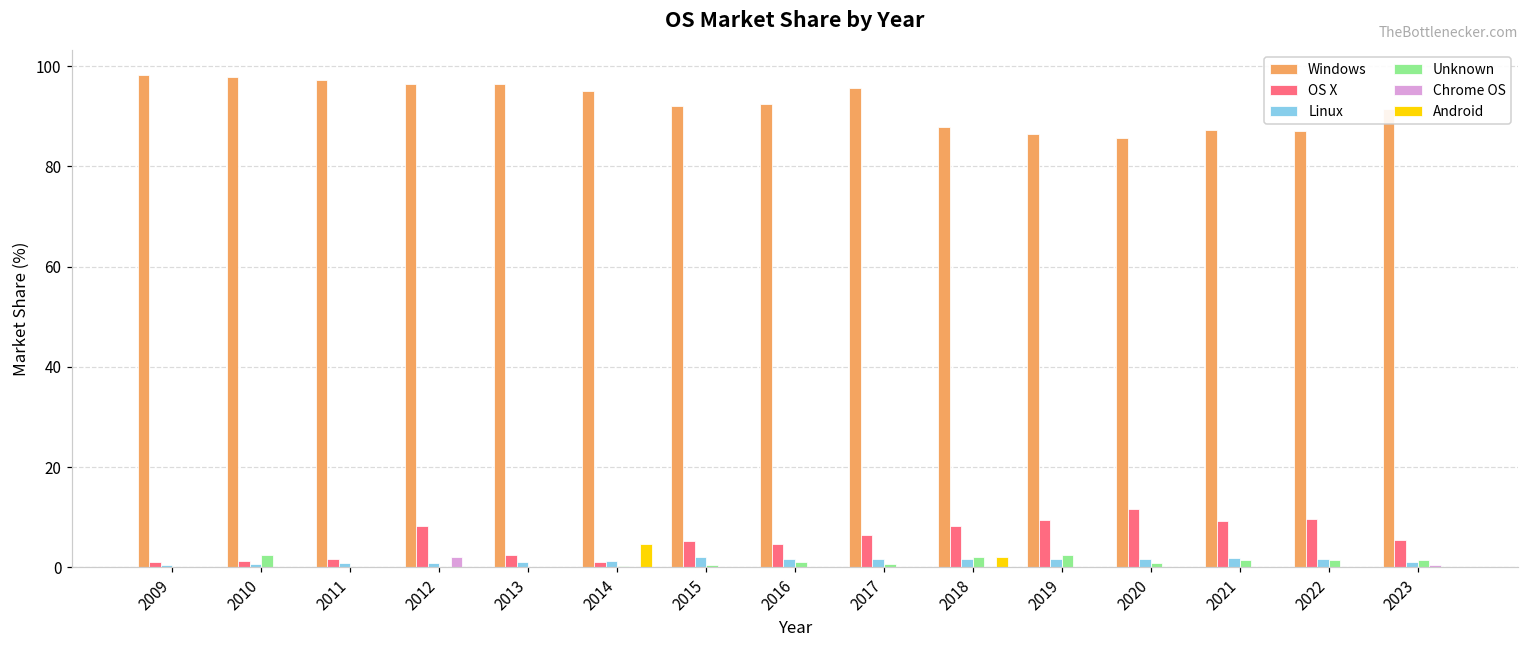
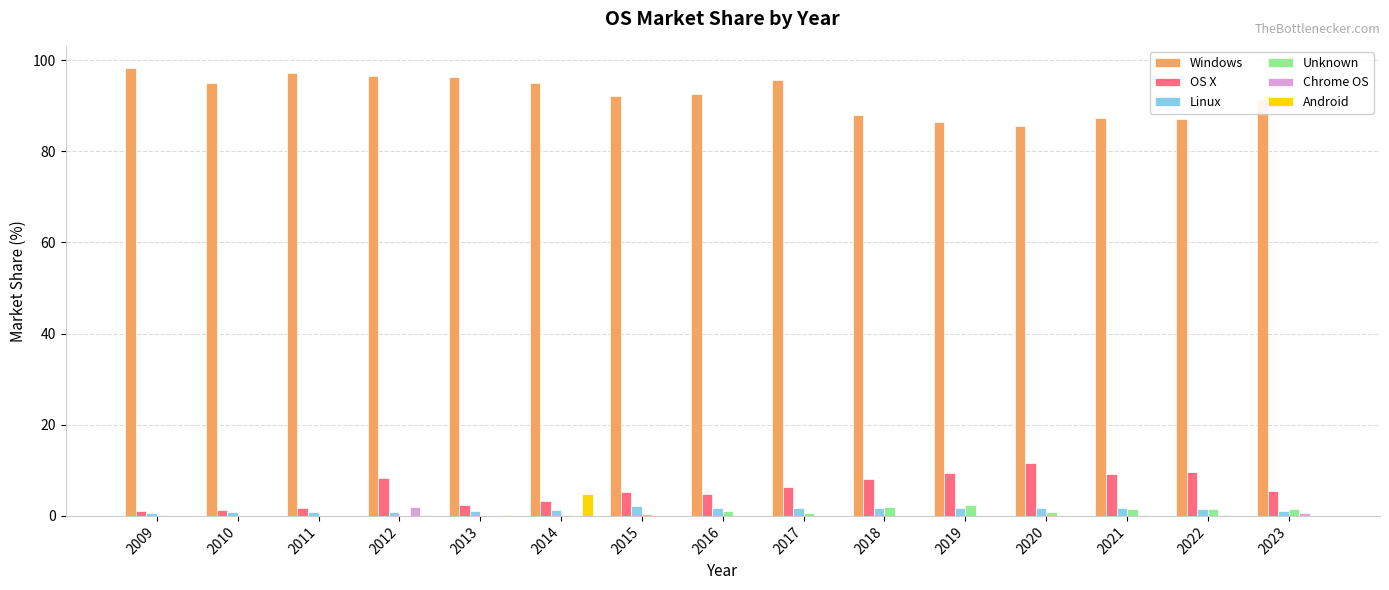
  {
    "Windows": {
      "2009": 98,
-     "2010": 98,
+     "2010": 95,
      "2011": 97,
      "2012": 97,
      "2013": 96,
      "2014": 95,
      "2015": 92,
      "2016": 93,
      "2017": 96,
      "2018": 88,
      "2019": 86,
      "2020": 86,
      "2021": 87,
      "2022": 87
    },
    "OS X": {
      "2009": 1,
      "2010": 1,
      "2011": 2,
      "2012": 8,
      "2013": 3,
-     "2014": 1,
+     "2014": 3,
      "2015": 5,
      "2016": 5,
      "2017": 6,
      "2018": 8,
      "2019": 9,
      "2020": 12,
      "2021": 9,
      "2022": 10,
      "2023": 5
    },
    "Linux": {
      "2009": 1,
      "2010": 1,
      "2011": 1,
      "2012": 1,
      "2013": 1,
      "2014": 1,
      "2015": 2,
      "2016": 2,
      "2017": 2,
      "2018": 2,
      "2019": 2,
      "2020": 2,
      "2021": 2,
      "2022": 2,
      "2023": 1
    },
    "Unknown": {
-     "2010": 2,
+     "2010": 0,
      "2016": 1,
      "2017": 1,
      "2018": 2,
      "2019": 2,
      "2020": 1,
      "2021": 2,
      "2022": 2,
      "2023": 1
    },
    "Chrome OS": {
      "2009": 0,
      "2010": 0,
      "2011": 0,
      "2012": 2,
      "2023": 1
    },
    "Android": {
      "2009": 0,
      "2010": 0,
      "2014": 5,
      "2015": 0,
      "2016": 0,
      "2017": 0,
-     "2018": 2,
+     "2018": 0,
      "2019": 0,
      "2020": 0,
      "2021": 0,
      "2022": 0,
      "2023": 0
    }
  }
